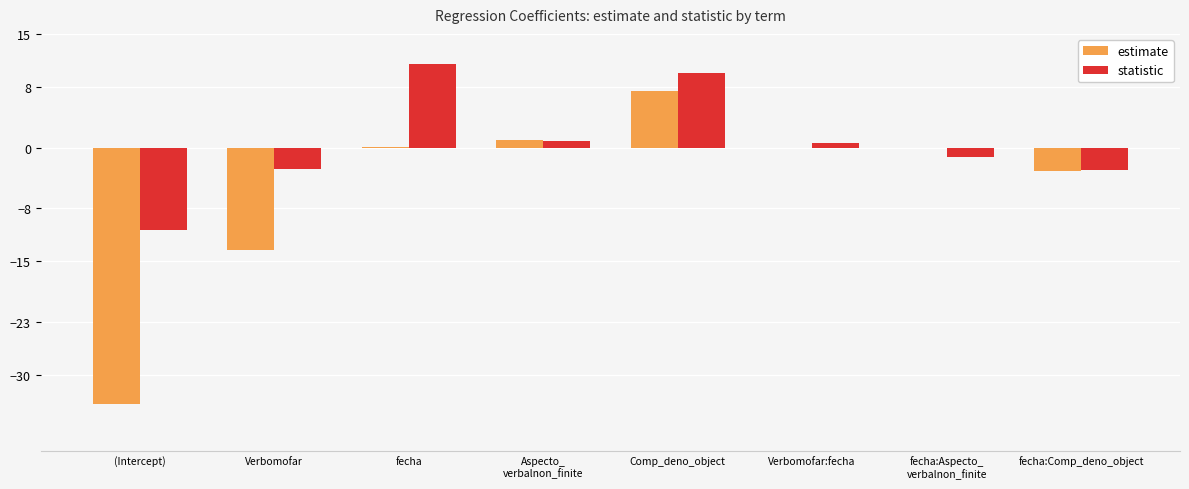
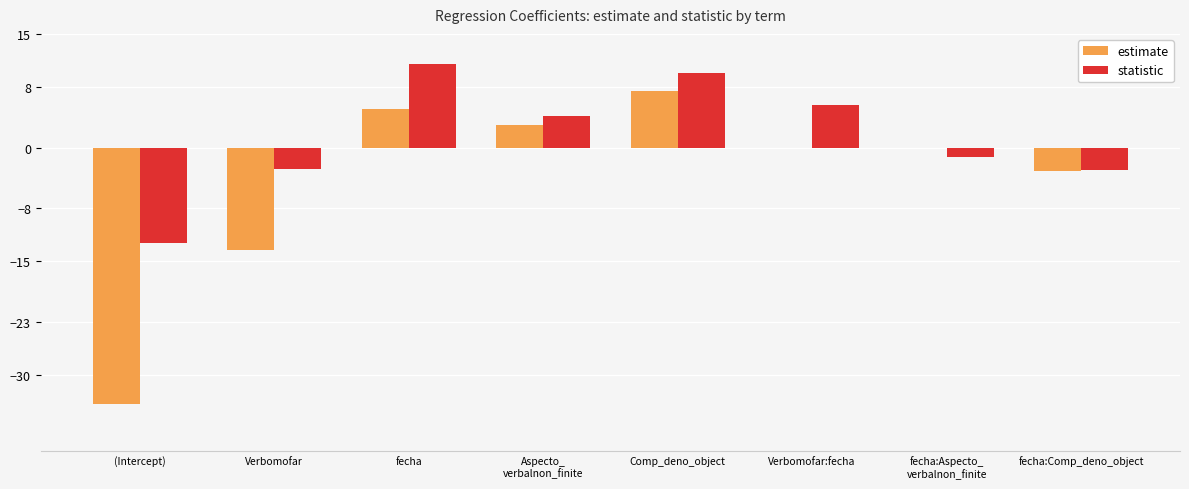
  {
    "estimate": {
      "(Intercept)": -34,
      "Verbomofar": -13,
-     "fecha": 0,
-     "Aspecto_ verbalnon_finite": 1,
+     "fecha": 5,
+     "Aspecto_ verbalnon_finite": 3,
      "Comp_deno_object": 7,
      "fecha:Comp_deno_object": -3
    },
    "statistic": {
-     "(Intercept)": -11,
+     "(Intercept)": -13,
      "Verbomofar": -3,
      "fecha": 11,
-     "Aspecto_ verbalnon_finite": 1,
+     "Aspecto_ verbalnon_finite": 4,
      "Comp_deno_object": 10,
-     "Verbomofar:fecha": 1,
+     "Verbomofar:fecha": 6,
      "fecha:Aspecto_ verbalnon_finite": -1,
      "fecha:Comp_deno_object": -3
    }
  }
